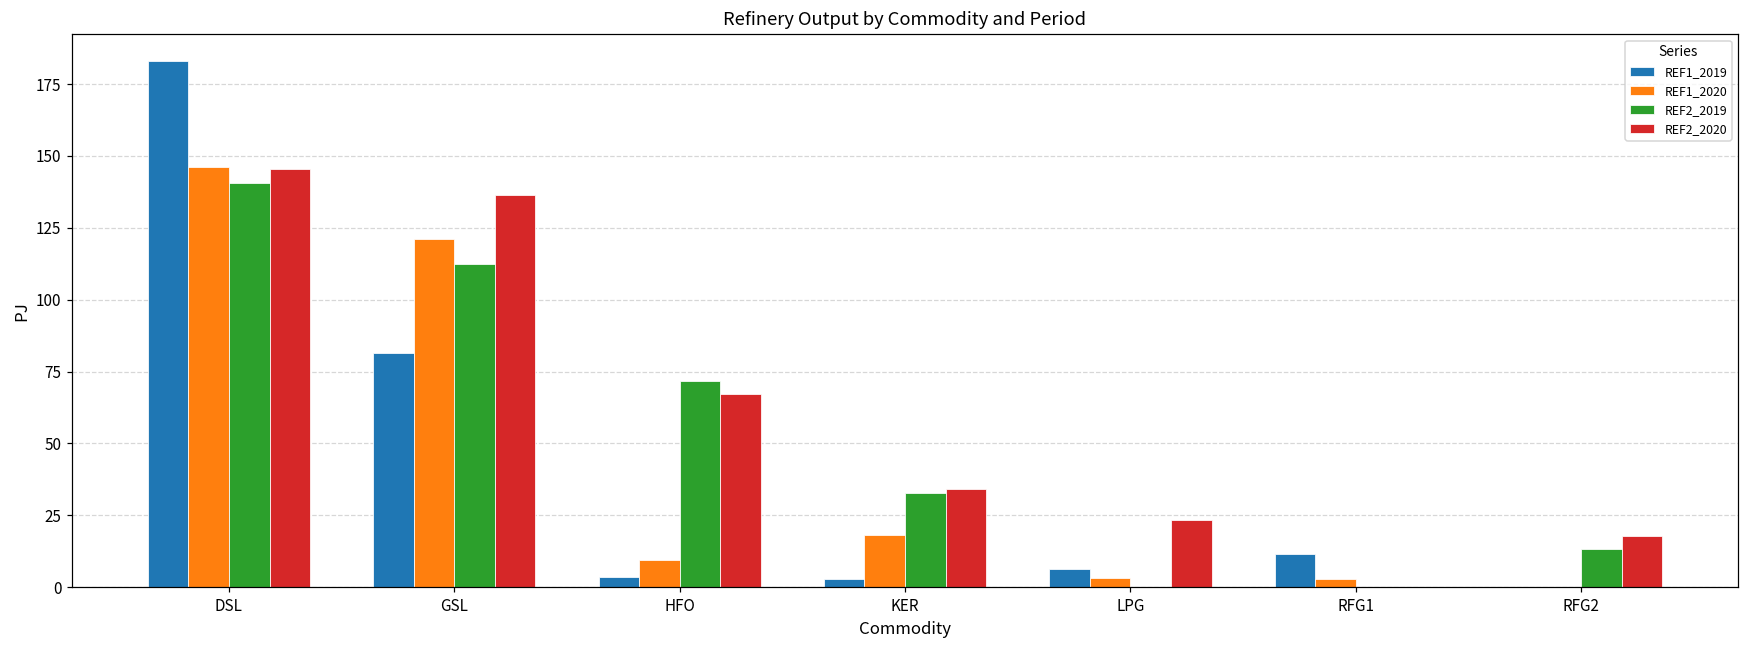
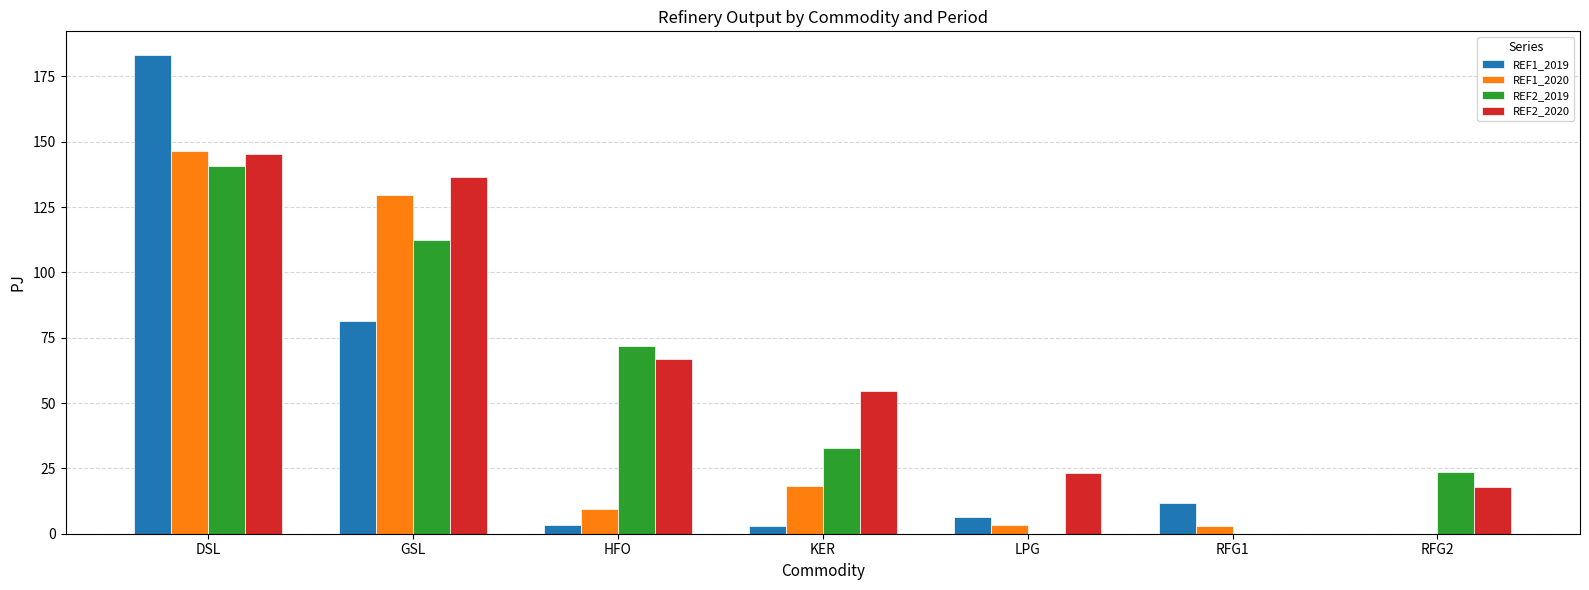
  {
    "REF1_2019": {
      "DSL": 183,
      "GSL": 81,
      "HFO": 3,
      "KER": 3,
      "LPG": 6,
      "RFG1": 12,
      "RFG2": 0
    },
    "REF1_2020": {
      "DSL": 146,
-     "GSL": 121,
+     "GSL": 130,
      "HFO": 9,
      "KER": 18,
      "LPG": 3,
      "RFG1": 3,
      "RFG2": 0
    },
    "REF2_2019": {
      "DSL": 141,
      "GSL": 113,
      "HFO": 72,
      "KER": 33,
      "LPG": 0,
      "RFG1": 0,
-     "RFG2": 13
+     "RFG2": 24
    },
    "REF2_2020": {
      "DSL": 145,
      "GSL": 136,
      "HFO": 67,
-     "KER": 34,
+     "KER": 54,
      "LPG": 23,
      "RFG1": 0,
      "RFG2": 18
    }
  }
